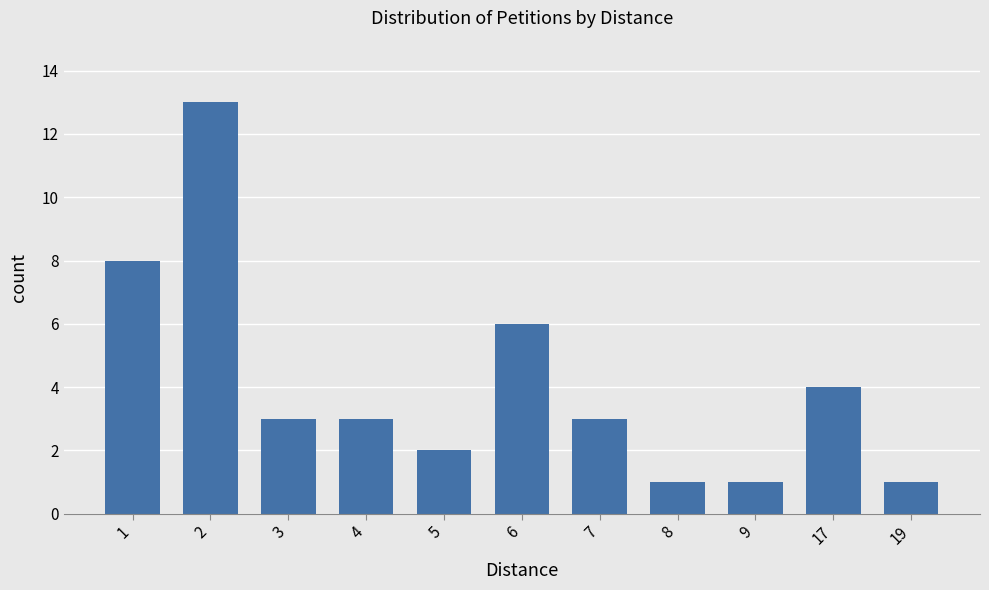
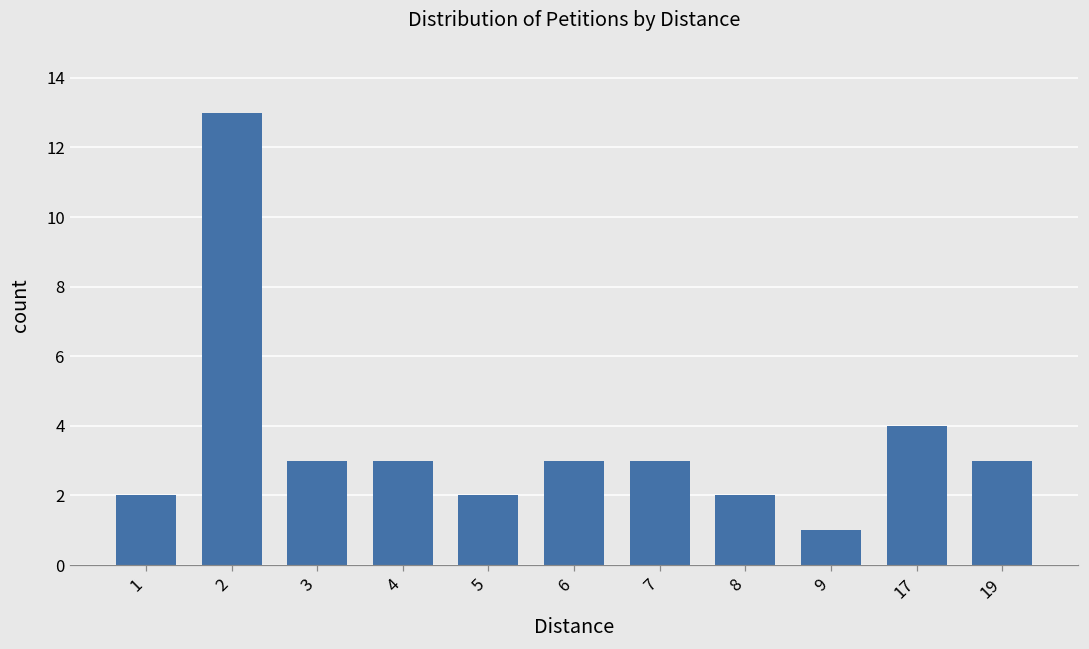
  {
-   "1": 8,
+   "1": 2,
    "2": 13,
    "3": 3,
    "4": 3,
    "5": 2,
-   "6": 6,
+   "6": 3,
    "7": 3,
-   "8": 1,
+   "8": 2,
    "9": 1,
    "17": 4,
-   "19": 1
+   "19": 3
  }
